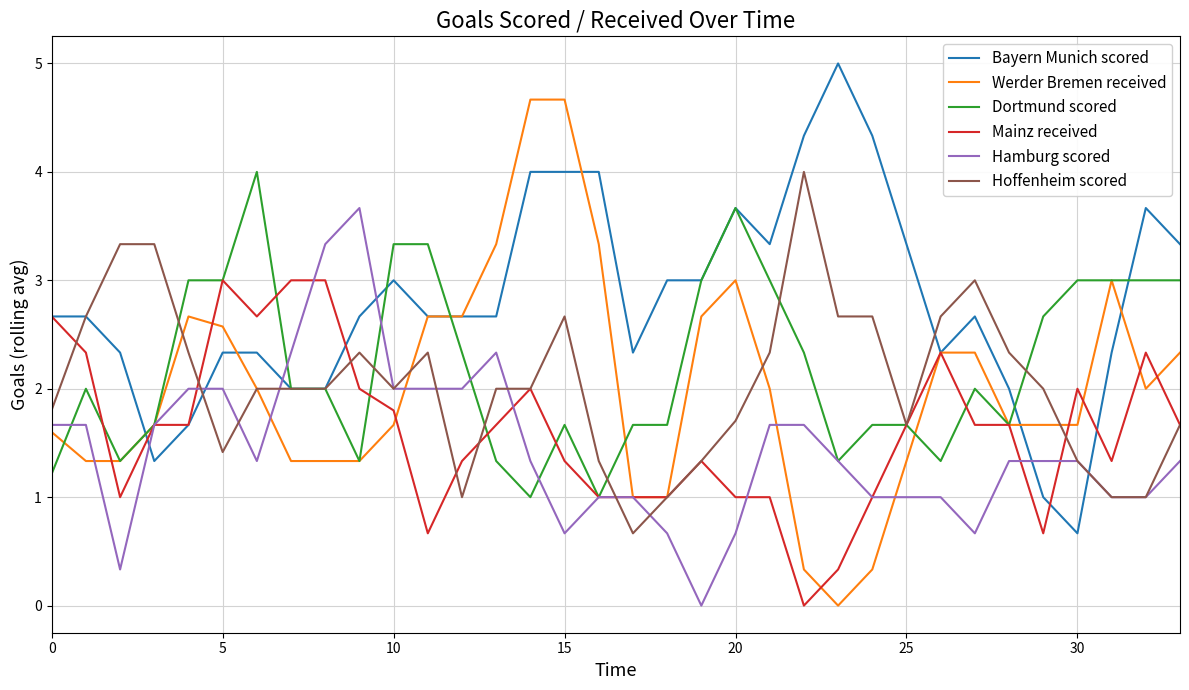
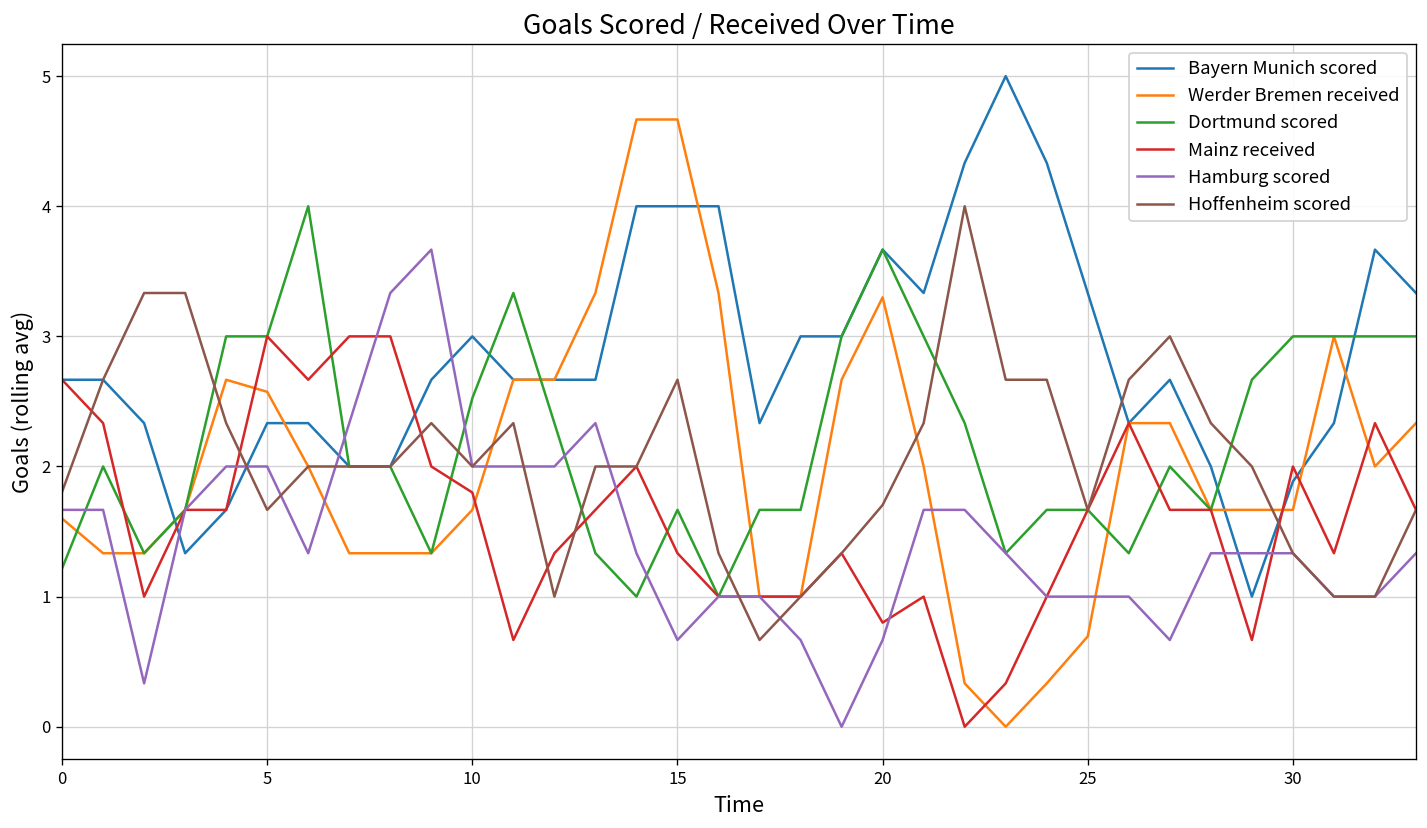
  {
    "Bayern Munich scored": {
      "5": 2.33,
      "10": 3.00,
      "15": 4.00,
      "25": 3.33,
-     "30": 0.67
+     "30": 1.88
    },
    "Werder Bremen received": {
      "0": 1.60,
      "5": 2.57,
      "10": 1.67,
      "15": 4.67,
-     "20": 3.0,
-     "25": 1.33,
+     "20": 3.3,
+     "25": 0.69,
      "30": 1.67
    },
    "Dortmund scored": {
      "0": 1.22,
-     "10": 3.33,
+     "10": 2.53,
      "15": 1.67,
      "30": 3.00
    },
    "Mainz received": {
      "10": 1.8,
      "15": 1.33,
-     "20": 1.0,
+     "20": 0.8,
      "30": 2.0
    },
    "Hamburg scored": {
      "0": 1.67,
      "5": 2.00,
      "15": 0.67,
      "20": 0.67,
      "25": 1.00
    },
    "Hoffenheim scored": {
      "0": 1.81,
-     "5": 1.42,
+     "5": 1.67,
      "15": 2.67,
      "20": 1.70
    }
  }
